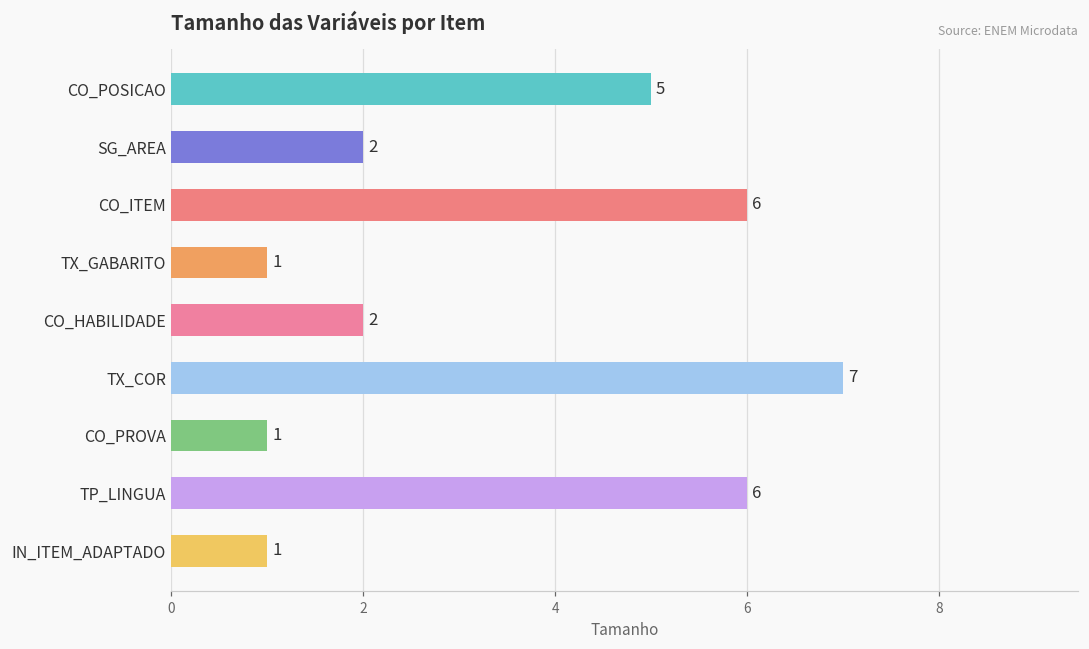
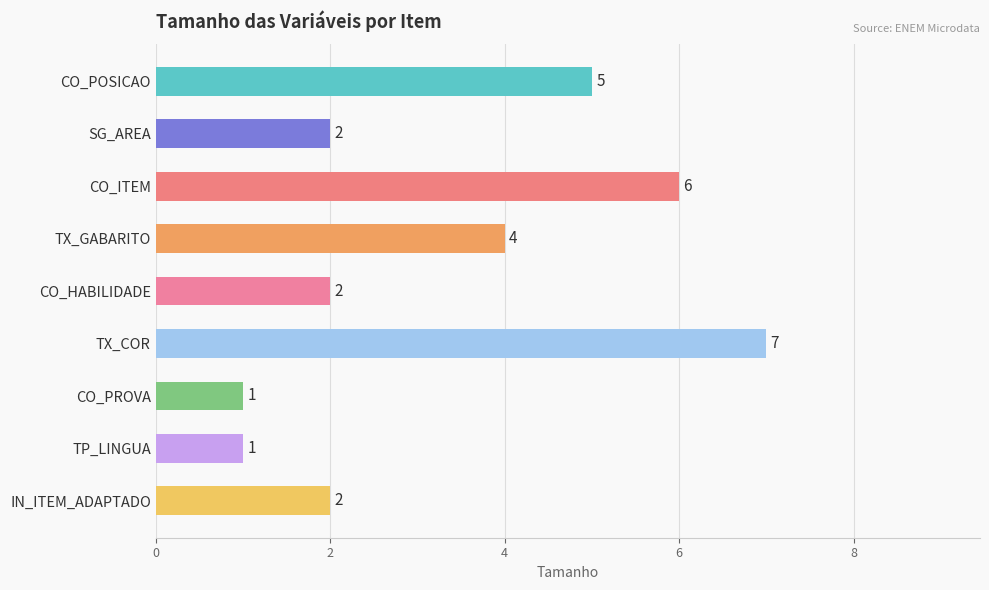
  {
    "CO_POSICAO": 5,
    "SG_AREA": 2,
    "CO_ITEM": 6,
-   "TX_GABARITO": 1,
+   "TX_GABARITO": 4,
    "CO_HABILIDADE": 2,
    "TX_COR": 7,
    "CO_PROVA": 1,
-   "TP_LINGUA": 6,
-   "IN_ITEM_ADAPTADO": 1
+   "TP_LINGUA": 1,
+   "IN_ITEM_ADAPTADO": 2
  }
